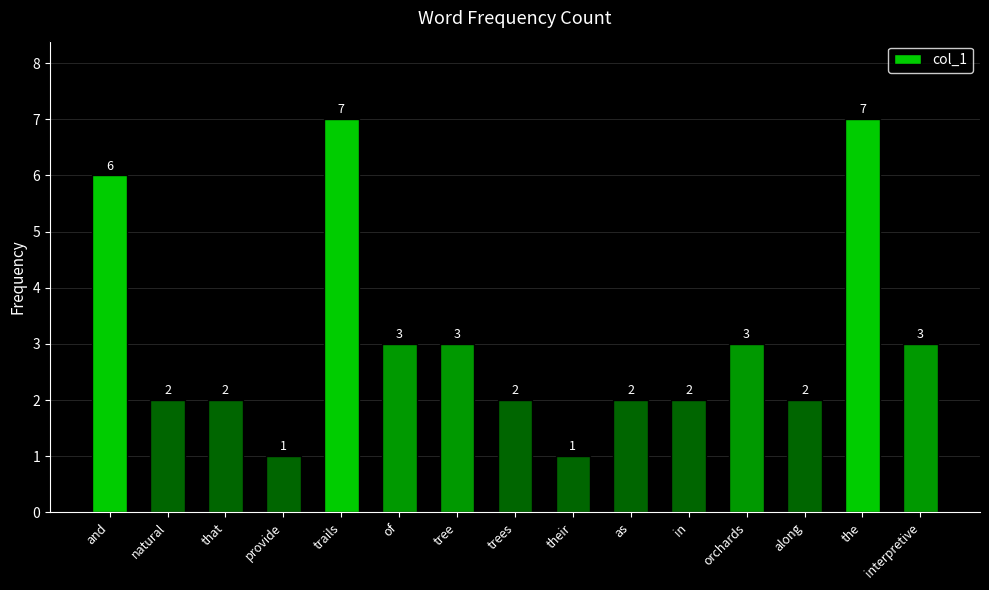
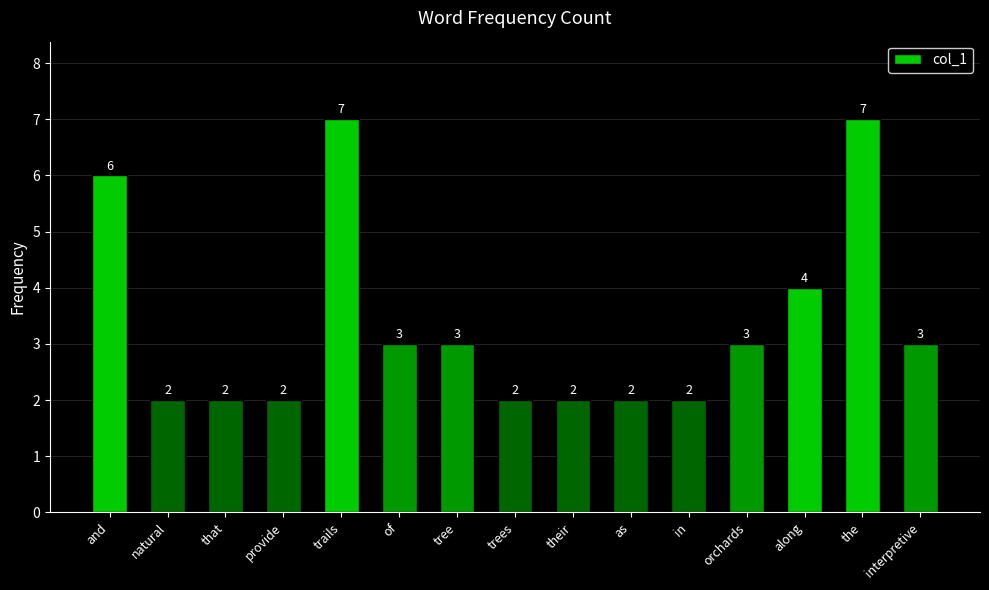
  {
    "and": 6,
    "natural": 2,
    "that": 2,
-   "provide": 1,
+   "provide": 2,
    "trails": 7,
    "of": 3,
    "tree": 3,
    "trees": 2,
-   "their": 1,
+   "their": 2,
    "as": 2,
    "in": 2,
    "orchards": 3,
-   "along": 2,
+   "along": 4,
    "the": 7,
    "interpretive": 3
  }
